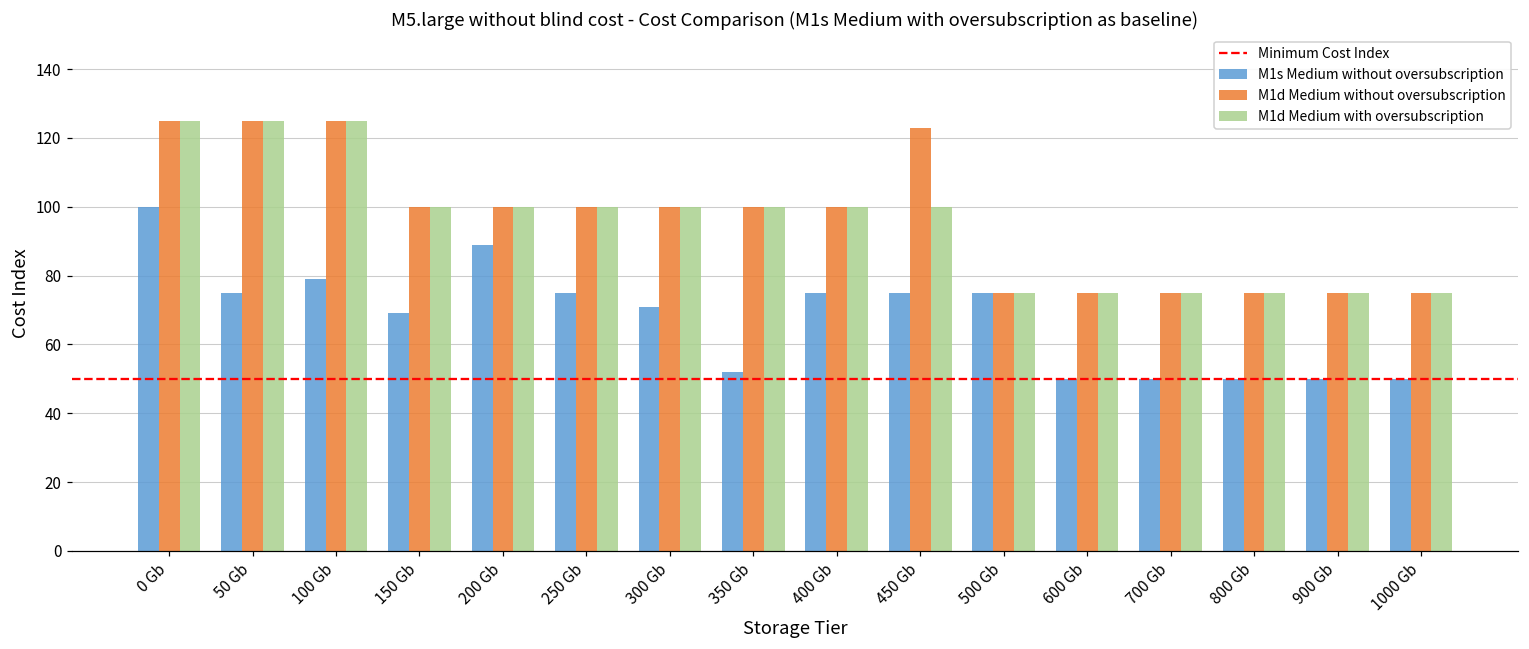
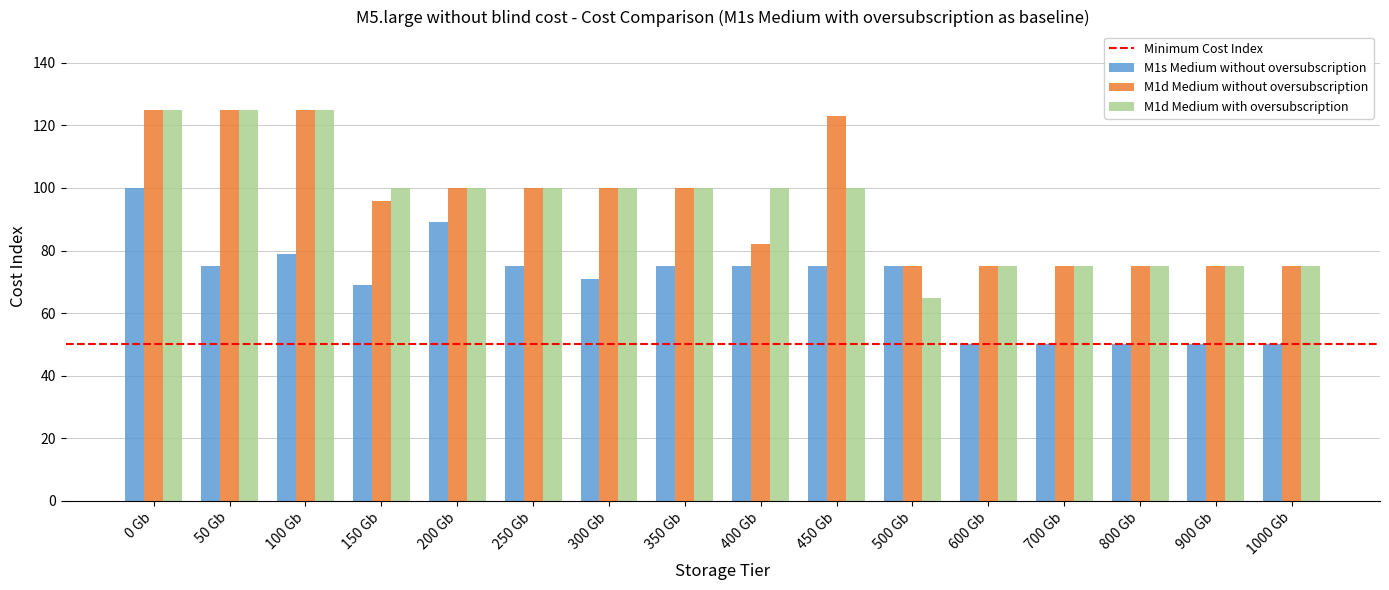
  {
    "M1s Medium without oversubscription": {
      "0 Gb": 100,
      "50 Gb": 75,
      "100 Gb": 79,
      "150 Gb": 69,
      "200 Gb": 89,
      "250 Gb": 75,
      "300 Gb": 71,
-     "350 Gb": 52,
+     "350 Gb": 75,
      "400 Gb": 75,
      "450 Gb": 75,
      "500 Gb": 75,
      "600 Gb": 50,
      "700 Gb": 50,
      "800 Gb": 50,
      "900 Gb": 50,
      "1000 Gb": 50
    },
    "M1d Medium without oversubscription": {
      "0 Gb": 125,
      "50 Gb": 125,
      "100 Gb": 125,
-     "150 Gb": 100,
+     "150 Gb": 96,
      "200 Gb": 100,
      "250 Gb": 100,
      "300 Gb": 100,
      "350 Gb": 100,
-     "400 Gb": 100,
+     "400 Gb": 82,
      "450 Gb": 123,
      "500 Gb": 75,
      "600 Gb": 75,
      "700 Gb": 75,
      "800 Gb": 75,
      "900 Gb": 75,
      "1000 Gb": 75
    },
    "M1d Medium with oversubscription": {
      "0 Gb": 125,
      "50 Gb": 125,
      "100 Gb": 125,
      "150 Gb": 100,
      "200 Gb": 100,
      "250 Gb": 100,
      "300 Gb": 100,
      "350 Gb": 100,
      "400 Gb": 100,
      "450 Gb": 100,
-     "500 Gb": 75,
+     "500 Gb": 65,
      "600 Gb": 75,
      "700 Gb": 75,
      "800 Gb": 75,
      "900 Gb": 75,
      "1000 Gb": 75
    }
  }
